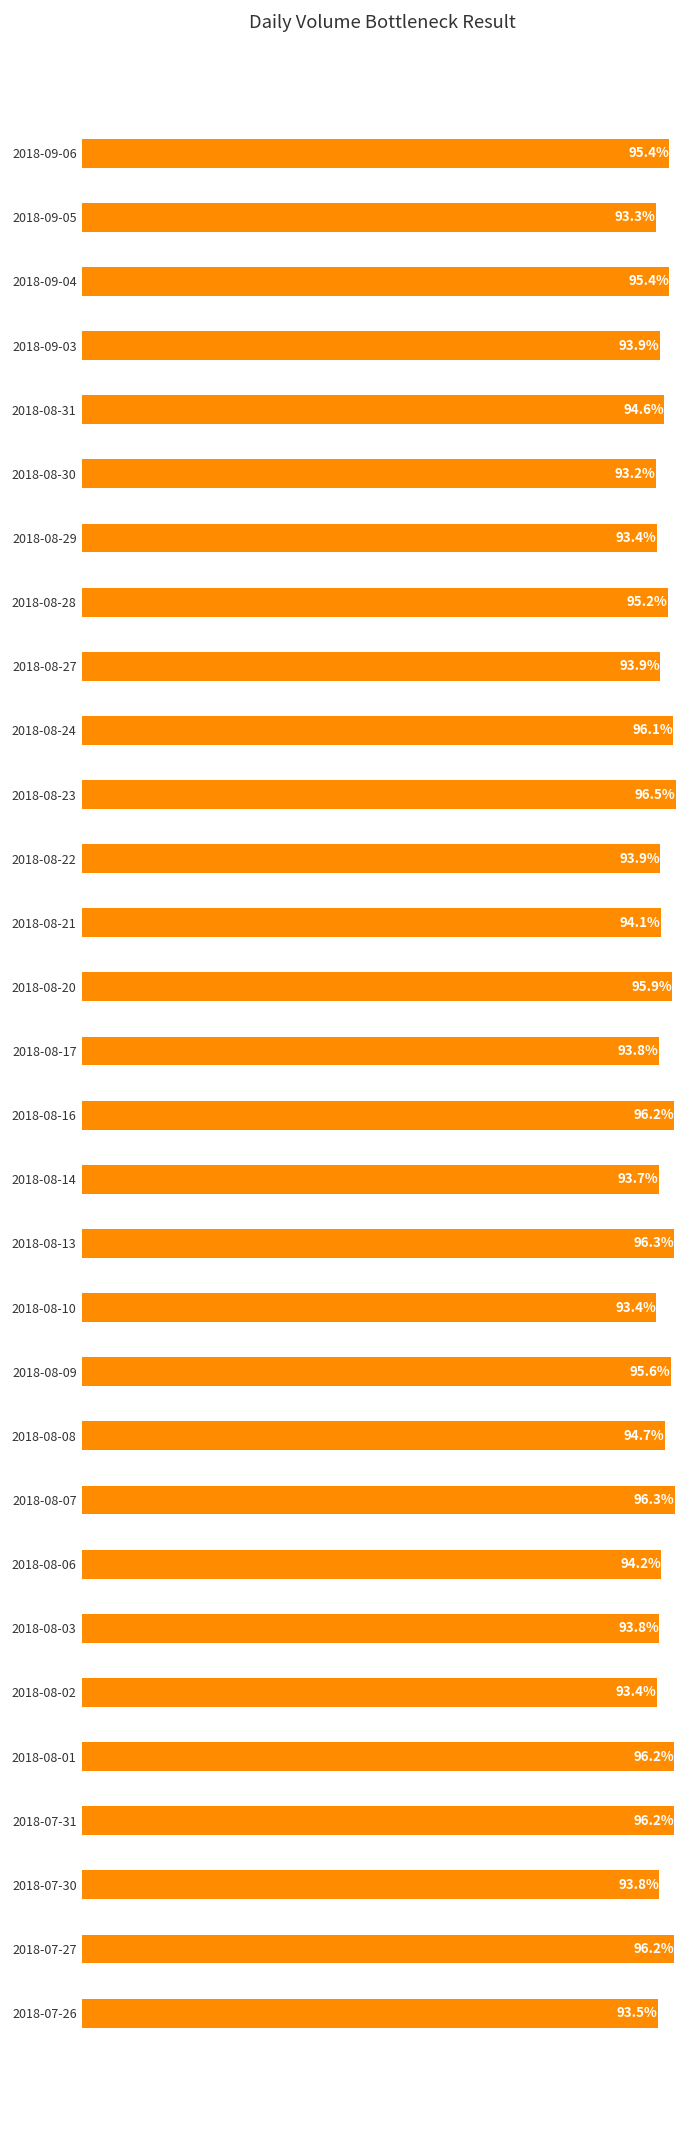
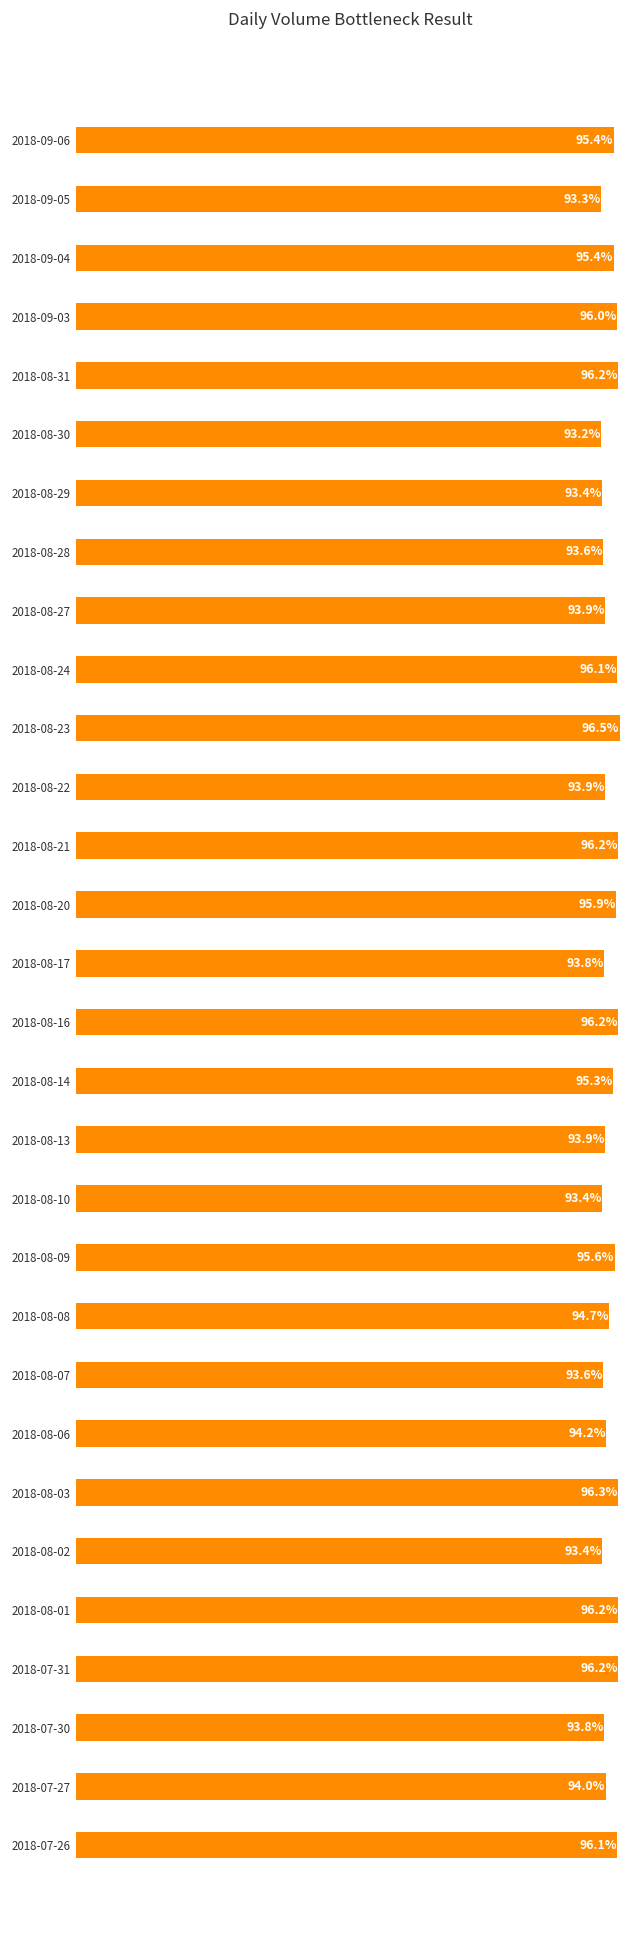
  {
    "2018-09-06": "95.4%",
    "2018-09-05": "93.3%",
    "2018-09-04": "95.4%",
-   "2018-09-03": "93.9%",
-   "2018-08-31": "94.6%",
+   "2018-09-03": "96.0%",
+   "2018-08-31": "96.2%",
    "2018-08-30": "93.2%",
    "2018-08-29": "93.4%",
-   "2018-08-28": "95.2%",
+   "2018-08-28": "93.6%",
    "2018-08-27": "93.9%",
    "2018-08-24": "96.1%",
    "2018-08-23": "96.5%",
    "2018-08-22": "93.9%",
-   "2018-08-21": "94.1%",
+   "2018-08-21": "96.2%",
    "2018-08-20": "95.9%",
    "2018-08-17": "93.8%",
    "2018-08-16": "96.2%",
-   "2018-08-14": "93.7%",
-   "2018-08-13": "96.3%",
+   "2018-08-14": "95.3%",
+   "2018-08-13": "93.9%",
    "2018-08-10": "93.4%",
    "2018-08-09": "95.6%",
    "2018-08-08": "94.7%",
-   "2018-08-07": "96.3%",
+   "2018-08-07": "93.6%",
    "2018-08-06": "94.2%",
-   "2018-08-03": "93.8%",
+   "2018-08-03": "96.3%",
    "2018-08-02": "93.4%",
    "2018-08-01": "96.2%",
    "2018-07-31": "96.2%",
    "2018-07-30": "93.8%",
-   "2018-07-27": "96.2%",
-   "2018-07-26": "93.5%"
+   "2018-07-27": "94.0%",
+   "2018-07-26": "96.1%"
  }
